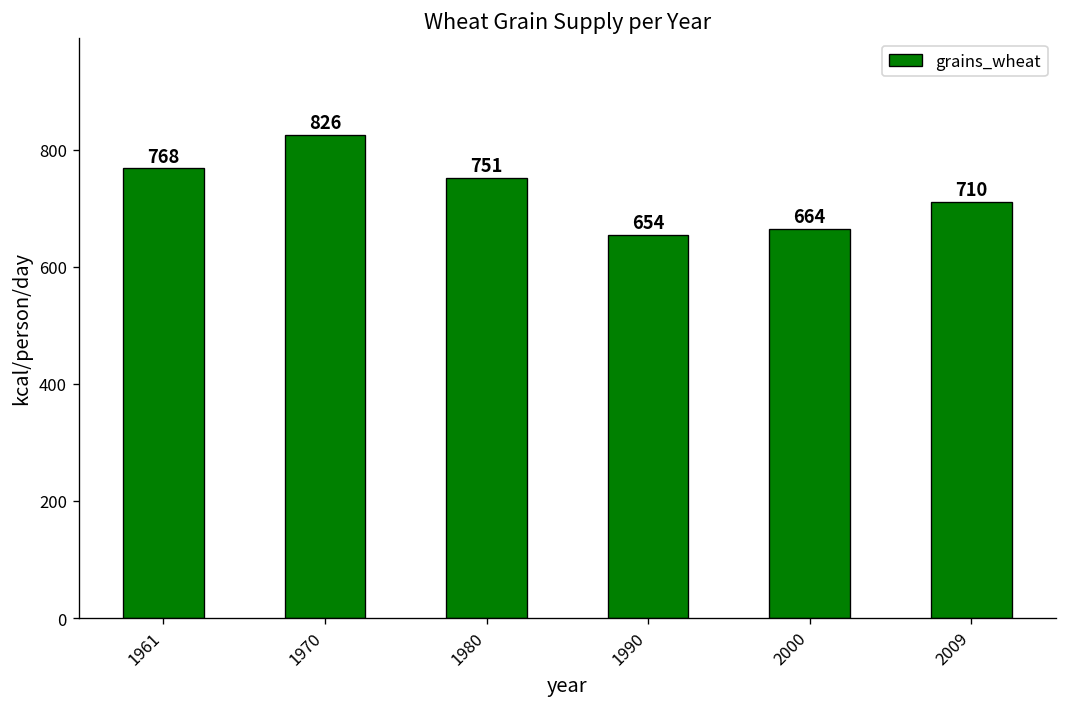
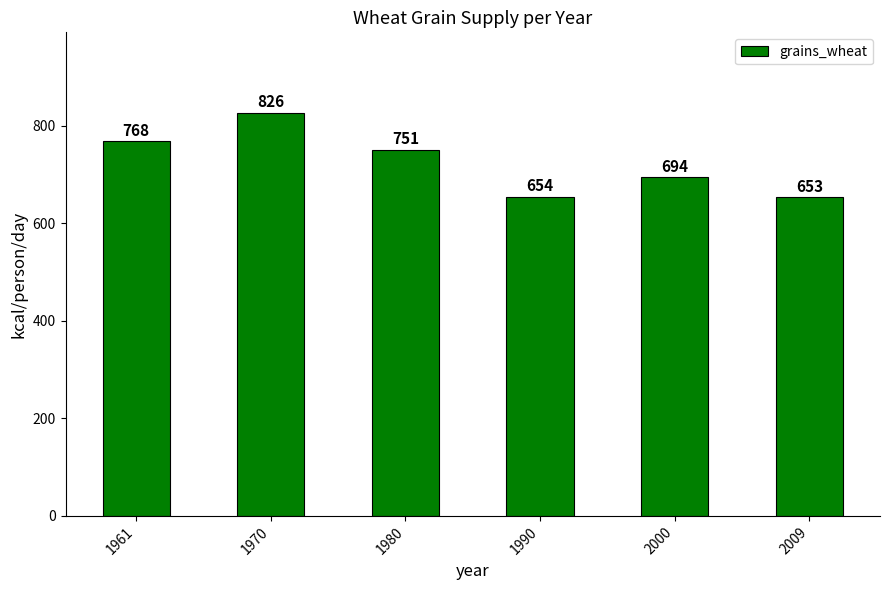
  {
    "1961": 768,
    "1970": 826,
    "1980": 751,
    "1990": 654,
-   "2000": 664,
-   "2009": 710
+   "2000": 694,
+   "2009": 653
  }
